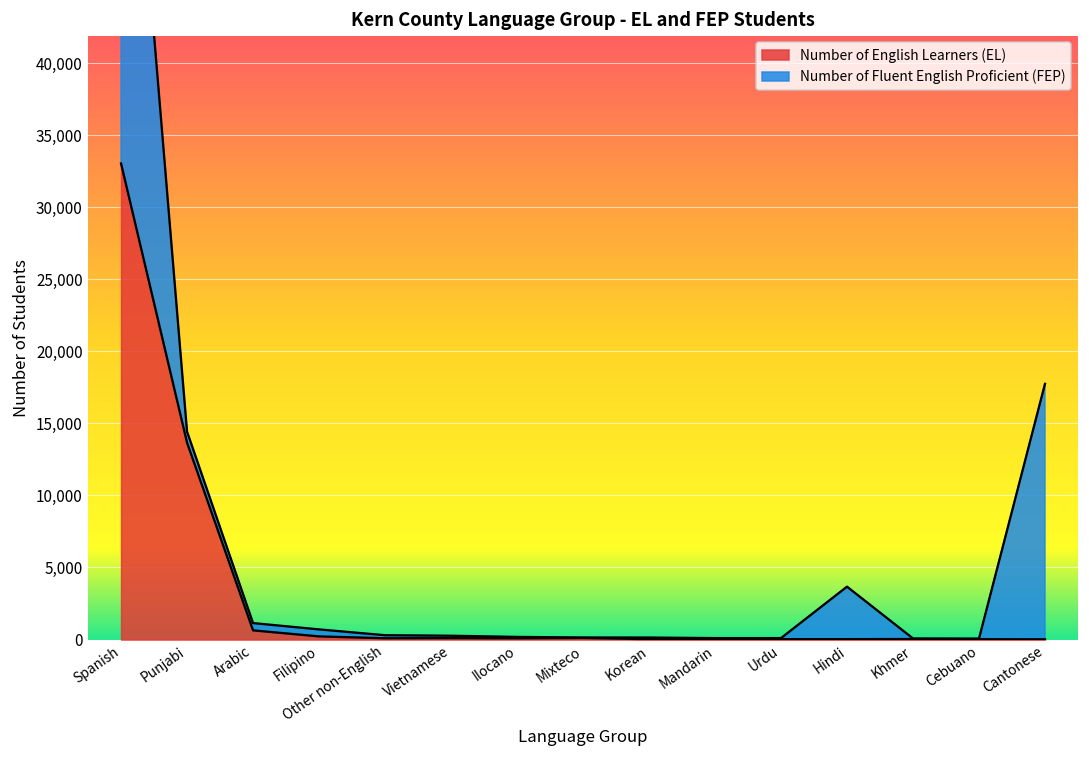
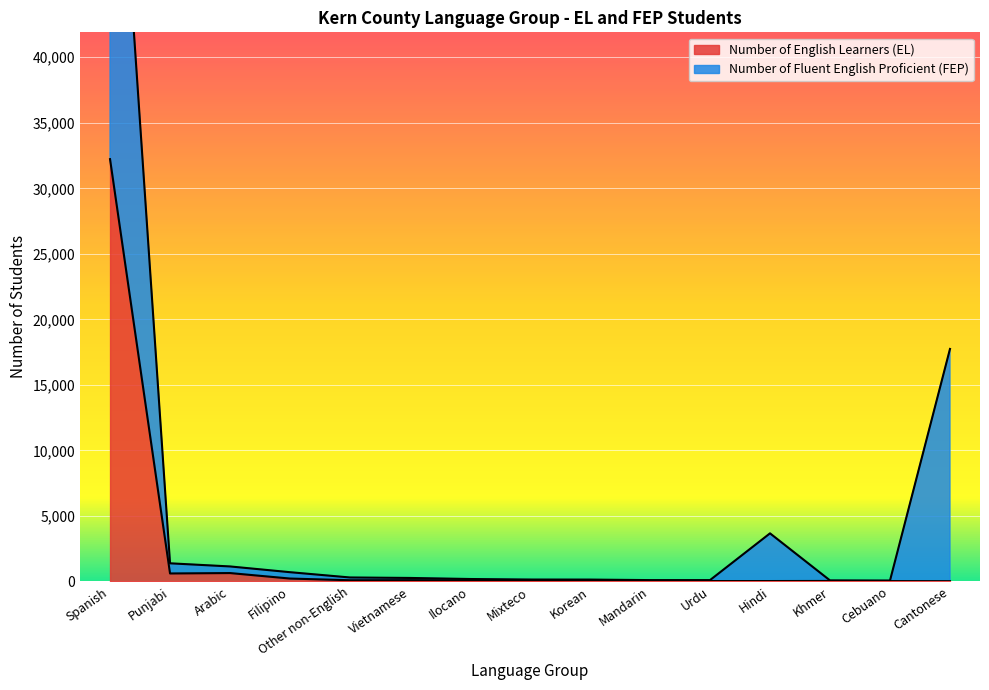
  {
    "Number of English Learners (EL)": {
-     "Spanish": "33,000",
-     "Punjabi": "13,700",
+     "Spanish": "32,200",
+     "Punjabi": "600",
      "Arabic": "600",
      "Filipino": "200",
      "Other non-English": "100",
      "Hindi": "0",
      "Cantonese": "0"
    },
    "Number of Fluent English Proficient (FEP)": {
      "Punjabi": "800",
      "Arabic": "500",
      "Filipino": "500",
      "Other non-English": "200",
      "Hindi": "3,600",
      "Cantonese": "17,700"
    }
  }
